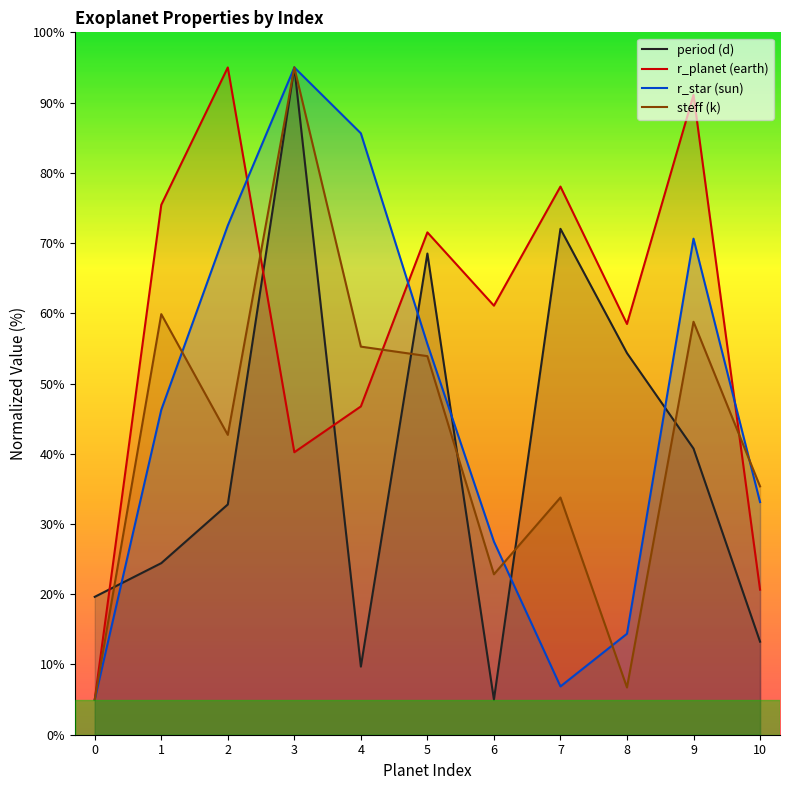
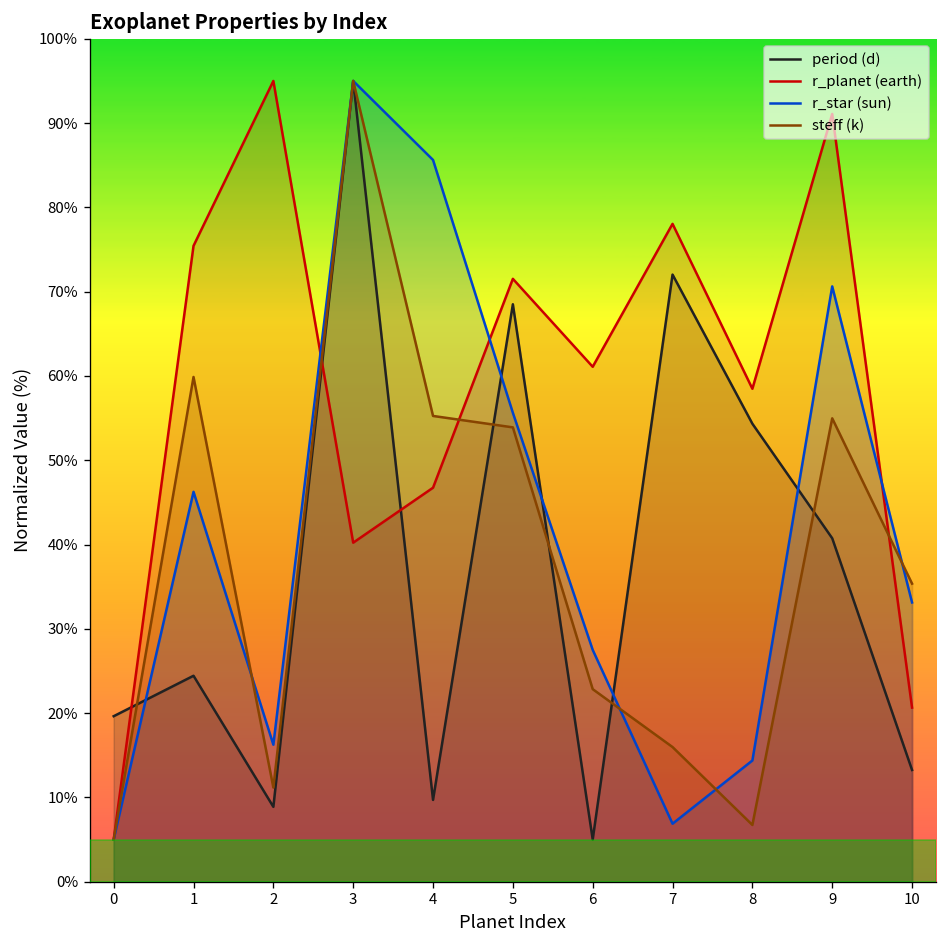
  {
    "period (d)": {
      "0": "20%",
      "1": "24%",
-     "2": "33%",
+     "2": "9%",
      "4": "10%",
      "5": "69%",
      "6": "5%",
      "7": "72%",
      "8": "54%",
      "9": "41%",
      "10": "13%"
    },
    "r_planet (earth)": {
      "1": "75%",
      "2": "95%",
      "3": "40%",
      "4": "47%",
      "5": "72%",
      "6": "61%",
      "7": "78%",
      "8": "58%",
      "10": "21%"
    },
    "r_star (sun)": {
      "1": "46%",
-     "2": "73%",
+     "2": "16%",
      "4": "86%",
      "5": "56%",
      "6": "28%",
      "7": "7%",
      "8": "14%",
      "9": "71%",
      "10": "33%"
    },
    "steff (k)": {
      "1": "60%",
-     "2": "43%",
+     "2": "11%",
      "4": "55%",
      "5": "54%",
      "6": "23%",
-     "7": "34%",
+     "7": "16%",
      "8": "7%",
-     "9": "59%",
+     "9": "55%",
      "10": "35%"
    }
  }
